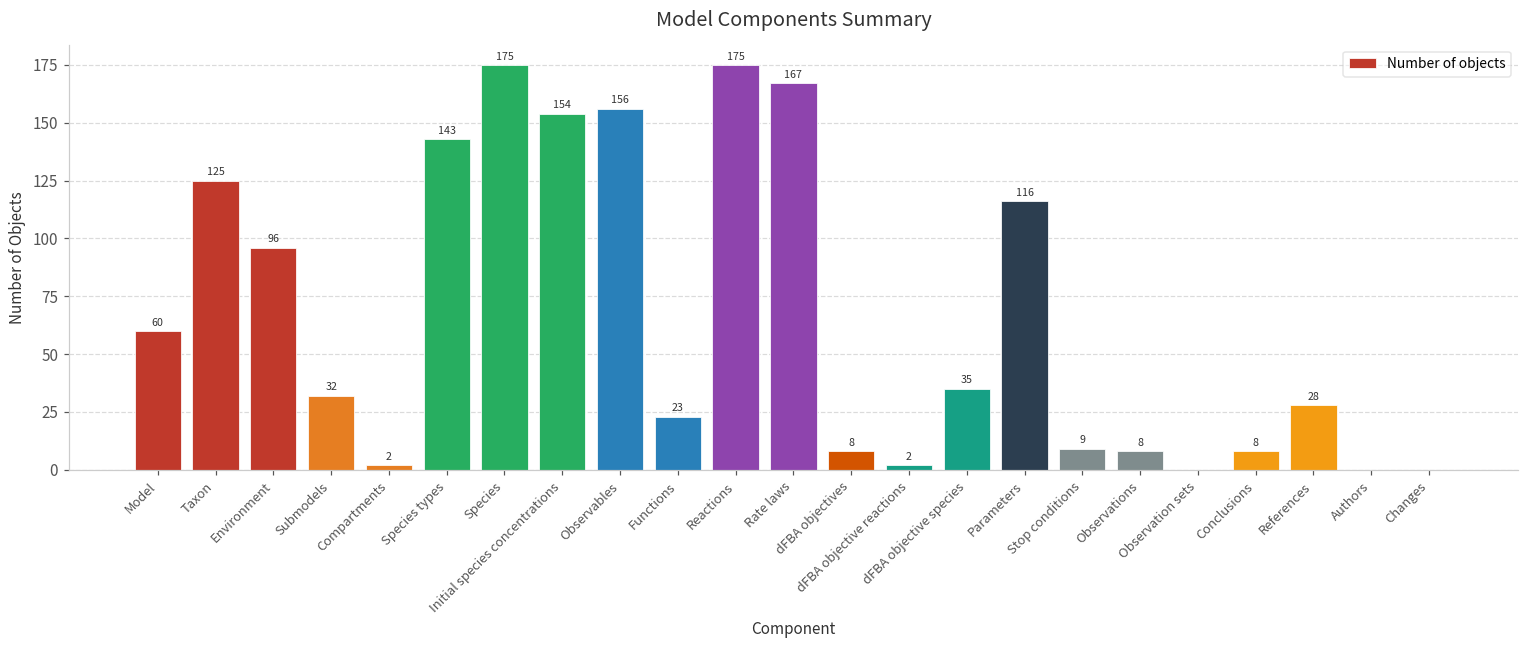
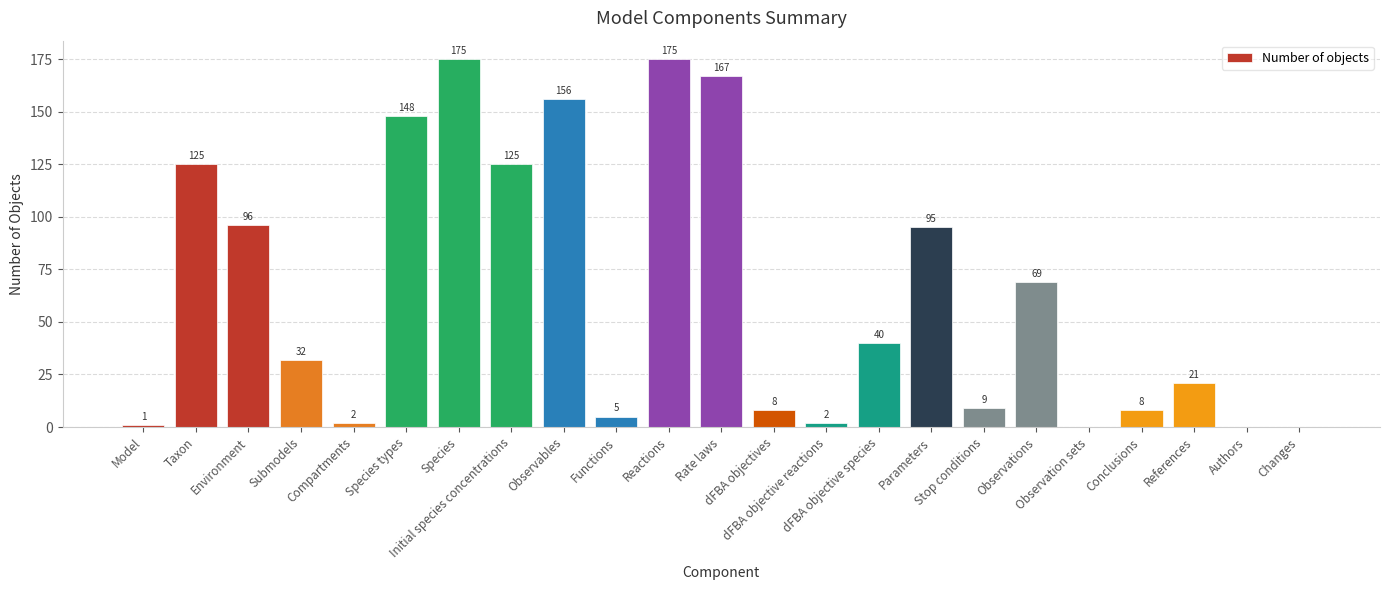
  {
-   "Model": 60,
+   "Model": 1,
    "Taxon": 125,
    "Environment": 96,
    "Submodels": 32,
    "Compartments": 2,
-   "Species types": 143,
+   "Species types": 148,
    "Species": 175,
-   "Initial species concentrations": 154,
+   "Initial species concentrations": 125,
    "Observables": 156,
-   "Functions": 23,
+   "Functions": 5,
    "Reactions": 175,
    "Rate laws": 167,
    "dFBA objectives": 8,
    "dFBA objective reactions": 2,
-   "dFBA objective species": 35,
-   "Parameters": 116,
+   "dFBA objective species": 40,
+   "Parameters": 95,
    "Stop conditions": 9,
-   "Observations": 8,
+   "Observations": 69,
    "Conclusions": 8,
-   "References": 28
+   "References": 21
  }
